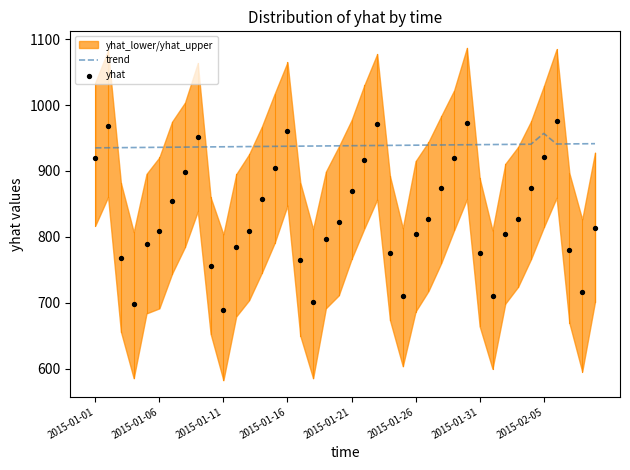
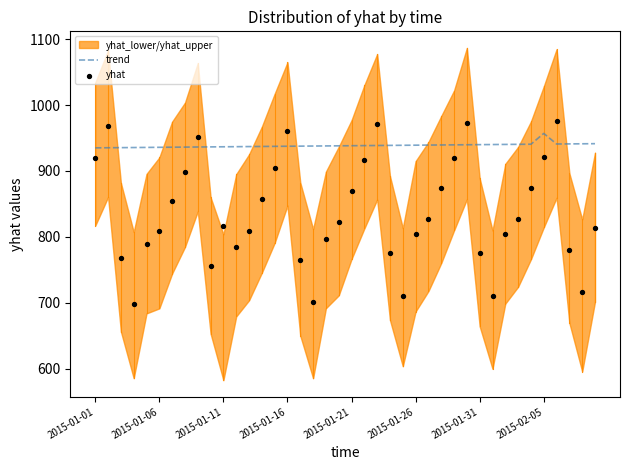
  {
    "yhat": {
-     "2015-01-11": 690
+     "2015-01-11": 820
    },
    "trend": {
      "2015-01-01": 940,
      "2015-01-06": 940,
      "2015-01-11": 940,
      "2015-01-16": 940,
      "2015-01-21": 940,
      "2015-01-26": 940,
      "2015-01-31": 940,
      "2015-02-05": 960
    }
  }
